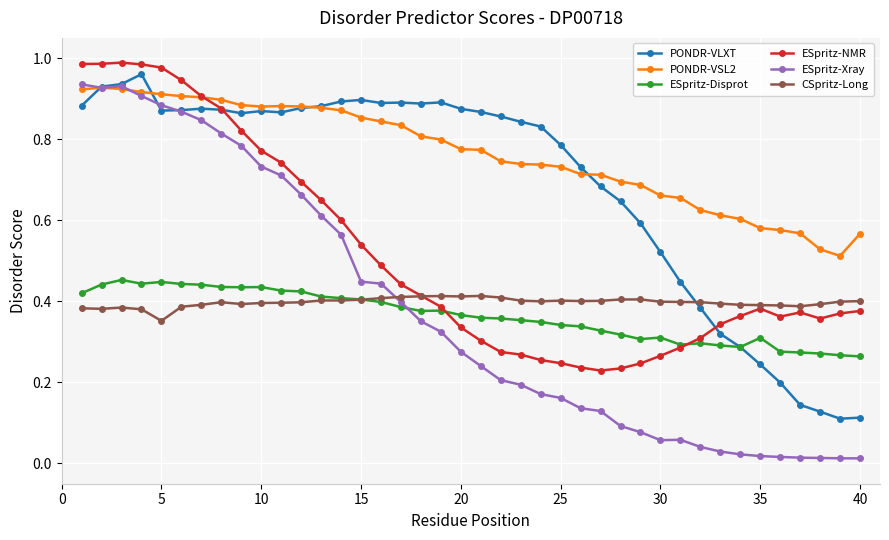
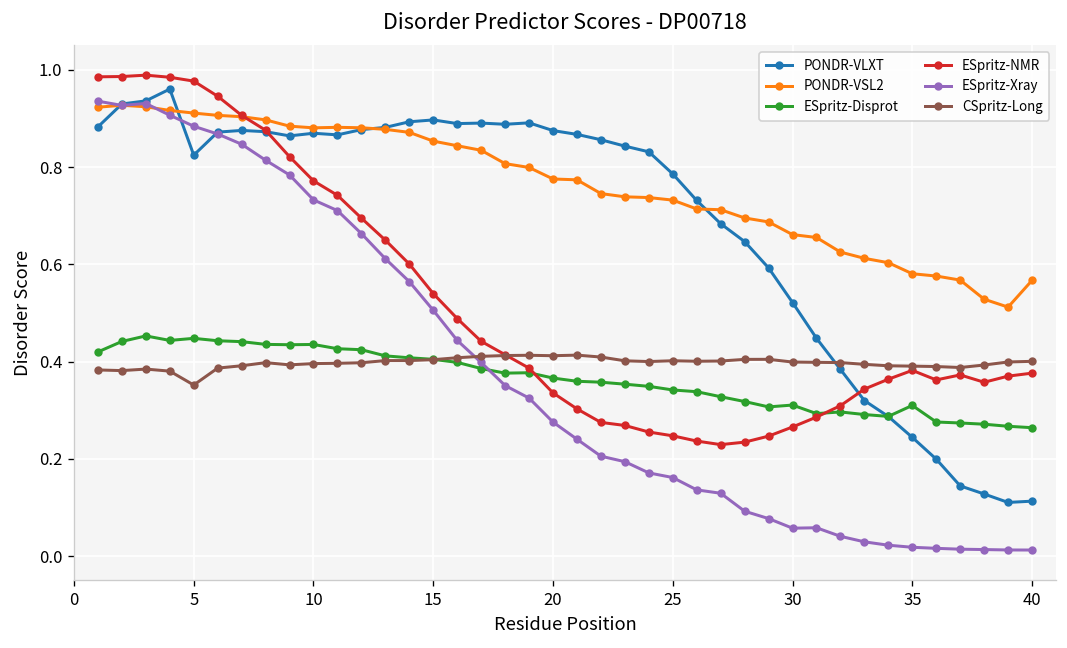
  {
    "PONDR-VLXT": {
-     "5": 0.87,
+     "5": 0.82,
      "10": 0.87,
      "15": 0.90,
      "20": 0.87,
      "25": 0.79,
      "30": 0.52,
      "35": 0.24,
      "40": 0.11
    },
    "PONDR-VSL2": {
      "5": 0.91,
      "10": 0.88,
      "15": 0.85,
      "20": 0.78,
      "25": 0.73,
      "30": 0.66,
      "35": 0.58,
      "40": 0.57
    },
    "ESpritz-Disprot": {
      "5": 0.45,
      "10": 0.44,
      "20": 0.37,
      "25": 0.34,
      "30": 0.31,
      "35": 0.31,
      "40": 0.26
    },
    "ESpritz-NMR": {
      "5": 0.98,
      "10": 0.77,
      "15": 0.54,
      "20": 0.34,
      "25": 0.25,
      "30": 0.27,
      "35": 0.38,
      "40": 0.38
    },
    "ESpritz-Xray": {
      "5": 0.88,
      "10": 0.73,
-     "15": 0.45,
+     "15": 0.51,
      "20": 0.28,
      "25": 0.16,
      "30": 0.06,
      "35": 0.02,
      "40": 0.01
    },
    "CSpritz-Long": {
      "5": 0.35,
      "10": 0.40,
      "20": 0.41,
      "25": 0.40,
      "30": 0.40,
      "35": 0.39,
      "40": 0.40
    }
  }
